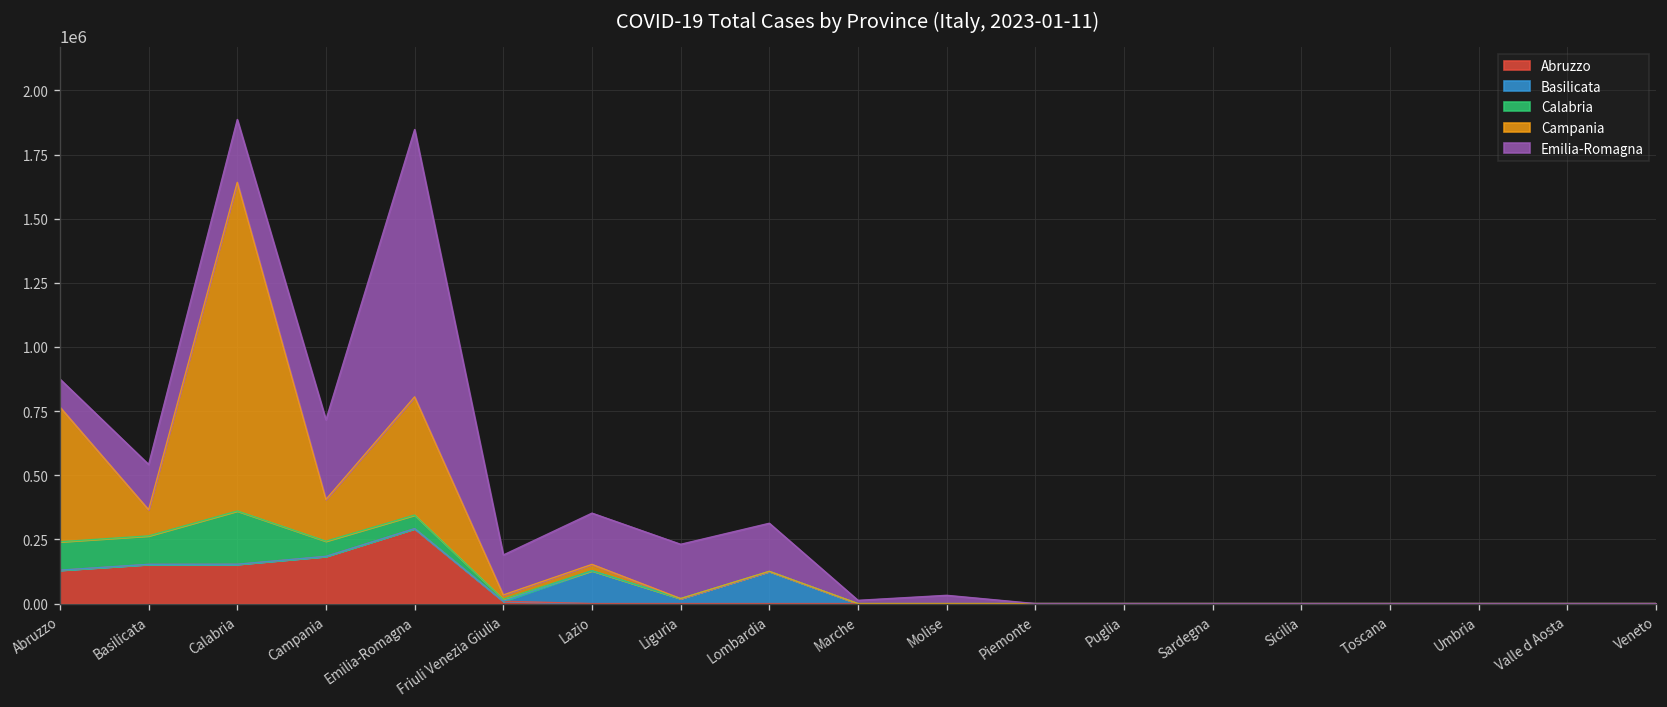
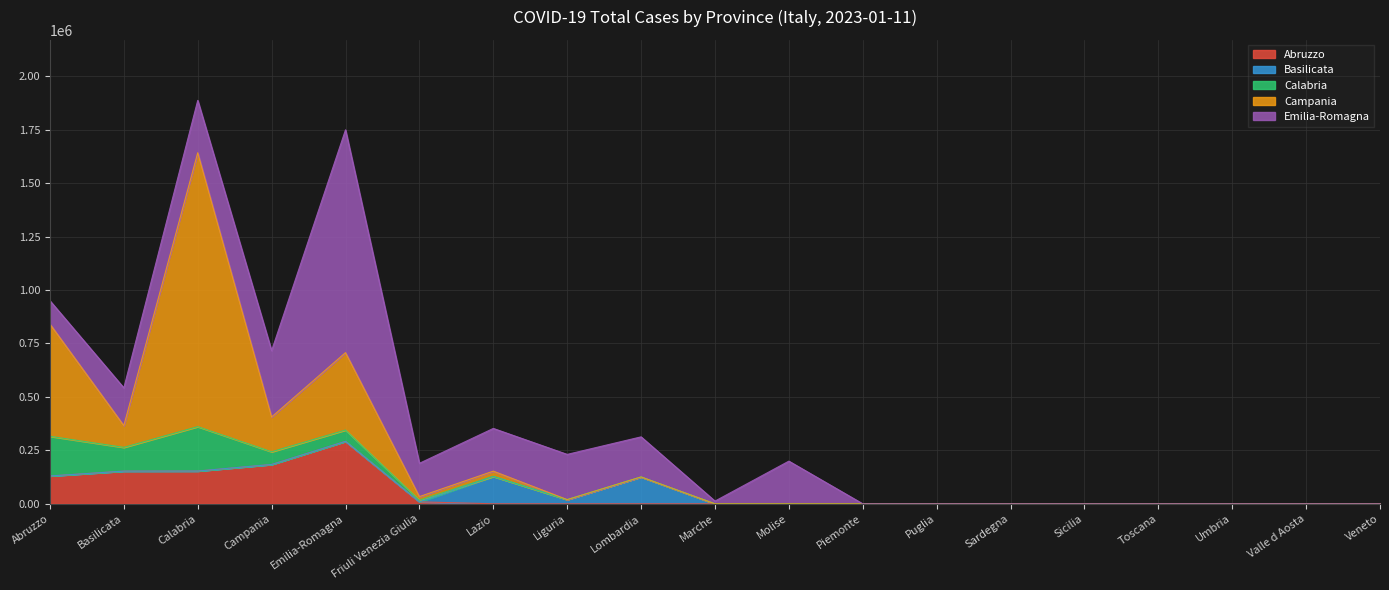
  {
    "Abruzzo": {
      "Lazio": 0,
      "Liguria": 0,
      "Lombardia": 0
    },
    "Calabria": {
-     "Abruzzo": 110000,
+     "Abruzzo": 190000,
      "Basilicata": 110000,
      "Calabria": 210000,
      "Campania": 60000,
      "Emilia-Romagna": 50000
    },
    "Campania": {
      "Abruzzo": 520000,
      "Basilicata": 100000,
      "Calabria": 1280000,
      "Campania": 160000,
-     "Emilia-Romagna": 460000,
+     "Emilia-Romagna": 360000,
      "Friuli Venezia Giulia": 20000,
      "Lazio": 20000
    },
    "Emilia-Romagna": {
      "Abruzzo": 110000,
      "Basilicata": 180000,
      "Calabria": 240000,
      "Campania": 310000,
      "Emilia-Romagna": 1040000,
      "Friuli Venezia Giulia": 160000,
      "Lazio": 200000,
      "Liguria": 210000,
      "Lombardia": 190000,
      "Marche": 10000,
-     "Molise": 30000
+     "Molise": 200000
    }
  }
